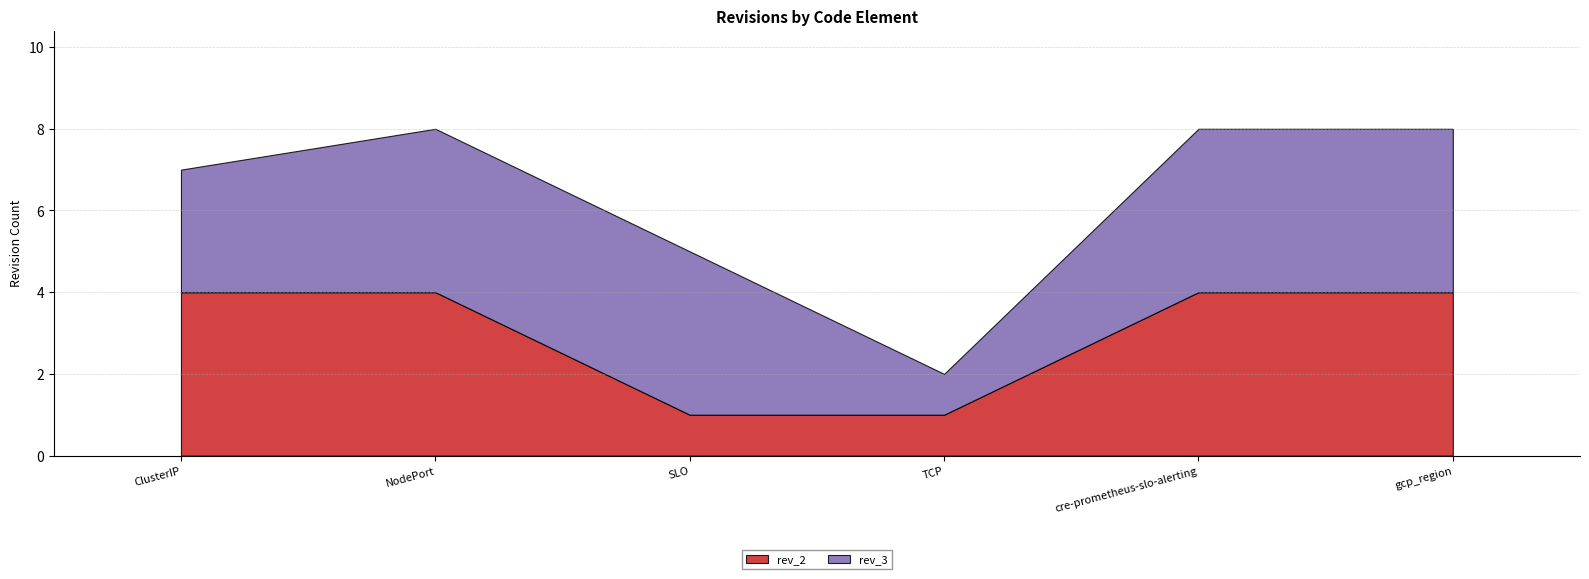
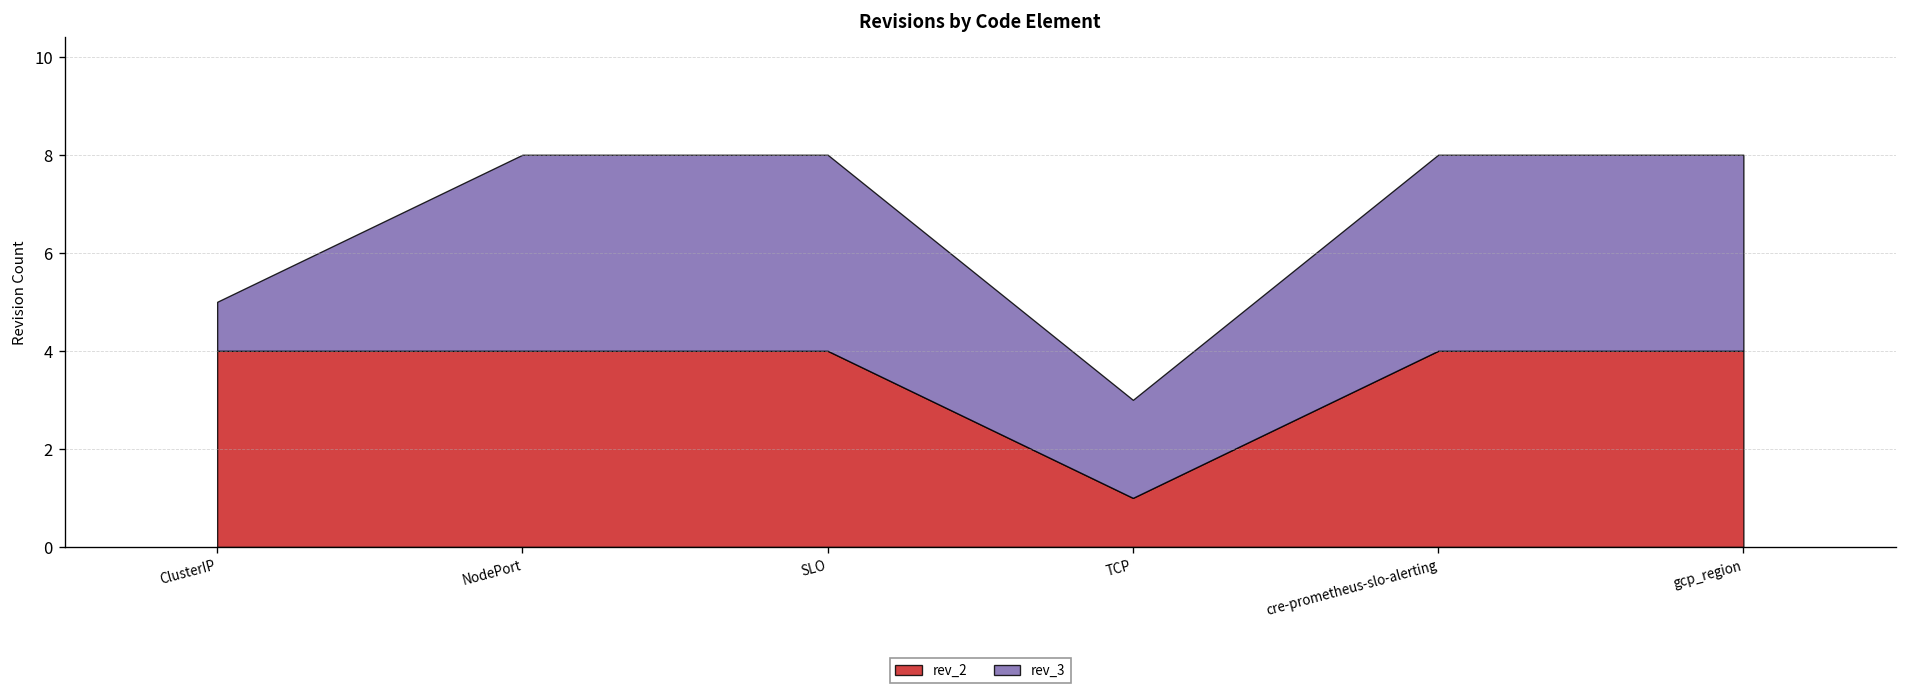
  {
    "rev_2": {
      "ClusterIP": 4,
      "NodePort": 4,
-     "SLO": 1,
+     "SLO": 4,
      "TCP": 1,
      "cre-prometheus-slo-alerting": 4,
      "gcp_region": 4
    },
    "rev_3": {
-     "ClusterIP": 3,
+     "ClusterIP": 1,
      "NodePort": 4,
      "SLO": 4,
-     "TCP": 1,
+     "TCP": 2,
      "cre-prometheus-slo-alerting": 4,
      "gcp_region": 4
    }
  }
